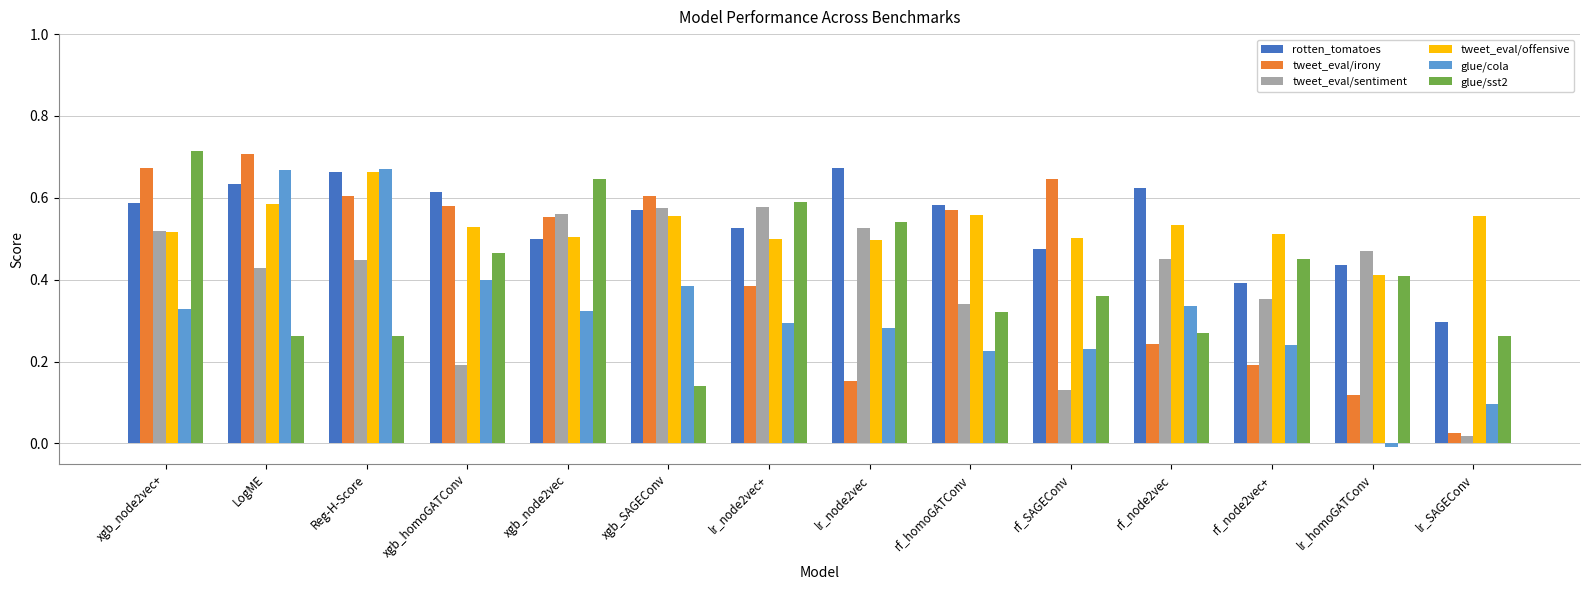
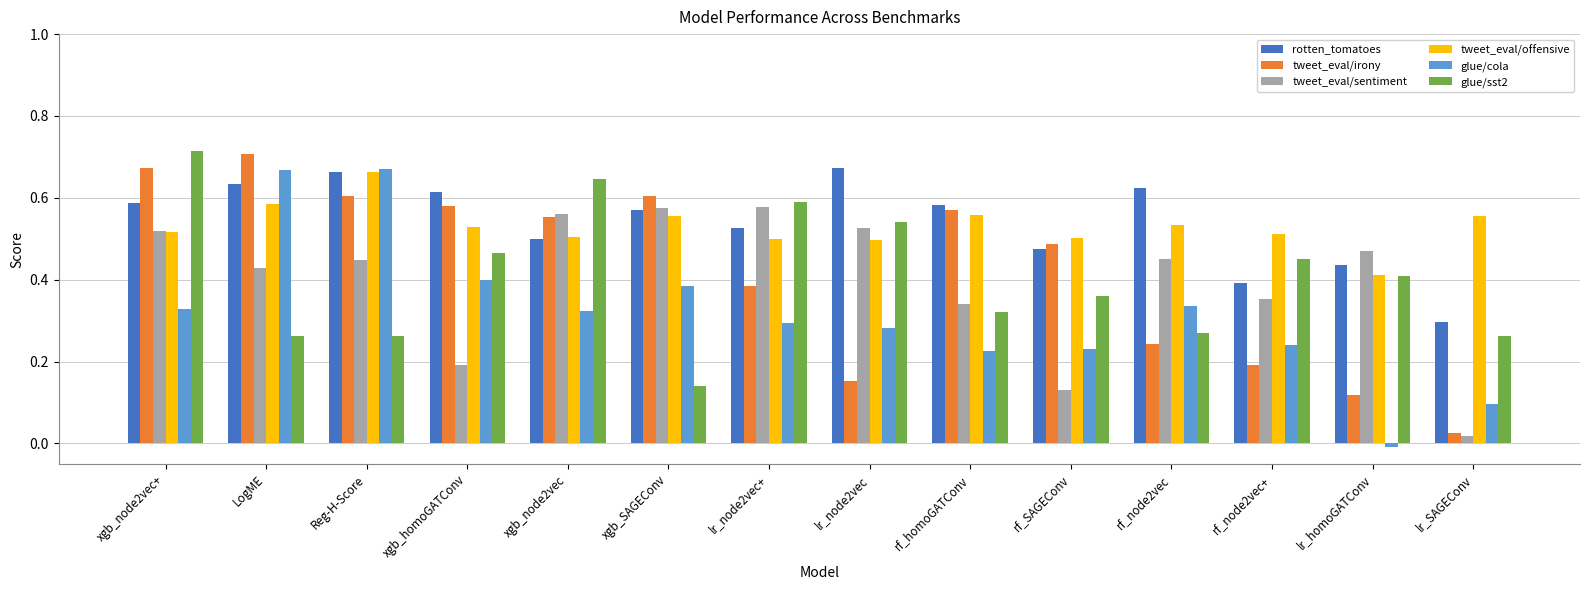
  {
    "tweet_eval/irony": {
      "xgb_node2vec+": 0.67,
      "LogME": 0.71,
      "Reg-H-Score": 0.61,
      "xgb_homoGATConv": 0.58,
      "xgb_node2vec": 0.55,
      "xgb_SAGEConv": 0.60,
      "lr_node2vec+": 0.38,
      "lr_node2vec": 0.15,
      "rf_homoGATConv": 0.57,
-     "rf_SAGEConv": 0.65,
+     "rf_SAGEConv": 0.49,
      "rf_node2vec": 0.24,
      "rf_node2vec+": 0.19,
      "lr_homoGATConv": 0.12,
      "lr_SAGEConv": 0.03
    },
    "tweet_eval/sentiment": {
      "xgb_node2vec+": 0.52,
      "LogME": 0.43,
      "Reg-H-Score": 0.45,
      "xgb_homoGATConv": 0.19,
      "xgb_node2vec": 0.56,
      "xgb_SAGEConv": 0.58,
      "lr_node2vec+": 0.58,
      "lr_node2vec": 0.53,
      "rf_homoGATConv": 0.34,
      "rf_SAGEConv": 0.13,
      "rf_node2vec": 0.45,
      "rf_node2vec+": 0.35,
      "lr_homoGATConv": 0.47,
      "lr_SAGEConv": 0.02
    },
    "tweet_eval/offensive": {
      "xgb_node2vec+": 0.52,
      "LogME": 0.59,
      "Reg-H-Score": 0.66,
      "xgb_homoGATConv": 0.53,
      "xgb_node2vec": 0.50,
      "xgb_SAGEConv": 0.56,
      "lr_node2vec+": 0.50,
      "lr_node2vec": 0.50,
      "rf_homoGATConv": 0.56,
      "rf_SAGEConv": 0.50,
      "rf_node2vec": 0.53,
      "rf_node2vec+": 0.51,
      "lr_homoGATConv": 0.41,
      "lr_SAGEConv": 0.56
    },
    "glue/sst2": {
      "xgb_node2vec+": 0.71,
      "LogME": 0.26,
      "Reg-H-Score": 0.26,
      "xgb_homoGATConv": 0.46,
      "xgb_node2vec": 0.65,
      "xgb_SAGEConv": 0.14,
      "lr_node2vec+": 0.59,
      "lr_node2vec": 0.54,
      "rf_homoGATConv": 0.32,
      "rf_SAGEConv": 0.36,
      "rf_node2vec": 0.27,
      "rf_node2vec+": 0.45,
      "lr_homoGATConv": 0.41,
      "lr_SAGEConv": 0.26
    }
  }
